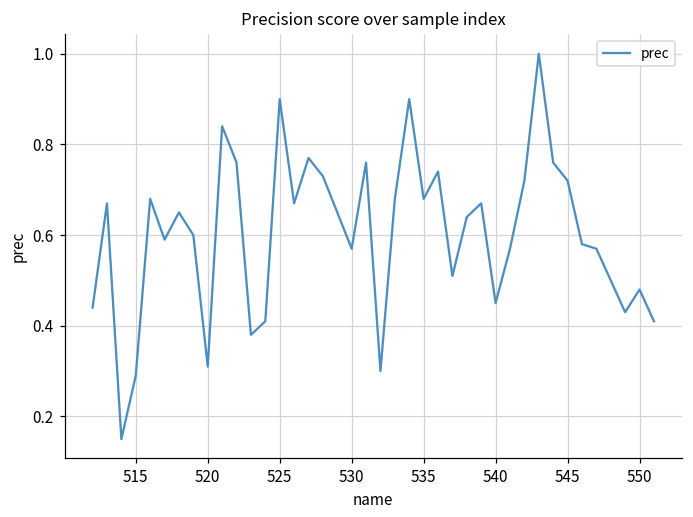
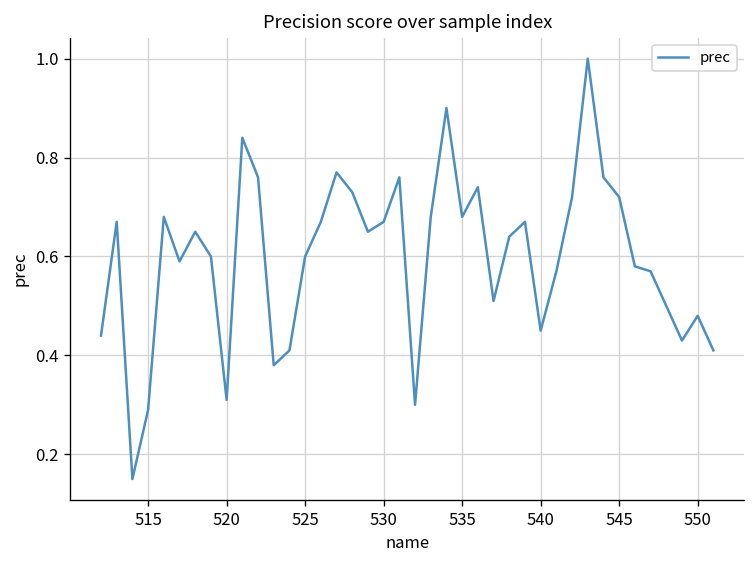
  {
    "515": 0.29,
    "520": 0.31,
-   "525": 0.9,
-   "530": 0.57,
+   "525": 0.6,
+   "530": 0.67,
    "535": 0.68,
    "540": 0.45,
    "545": 0.72,
    "550": 0.48
  }
